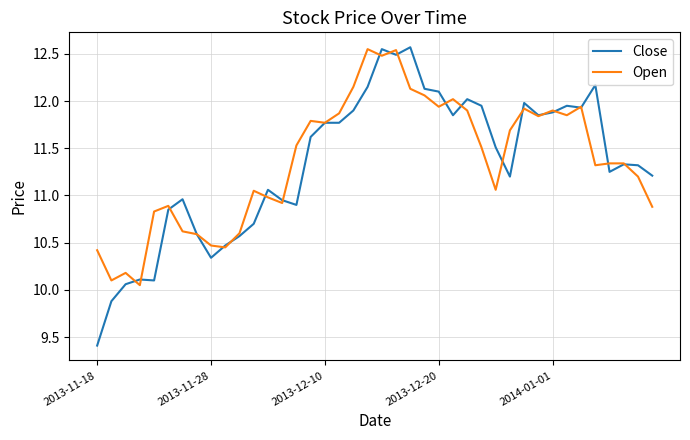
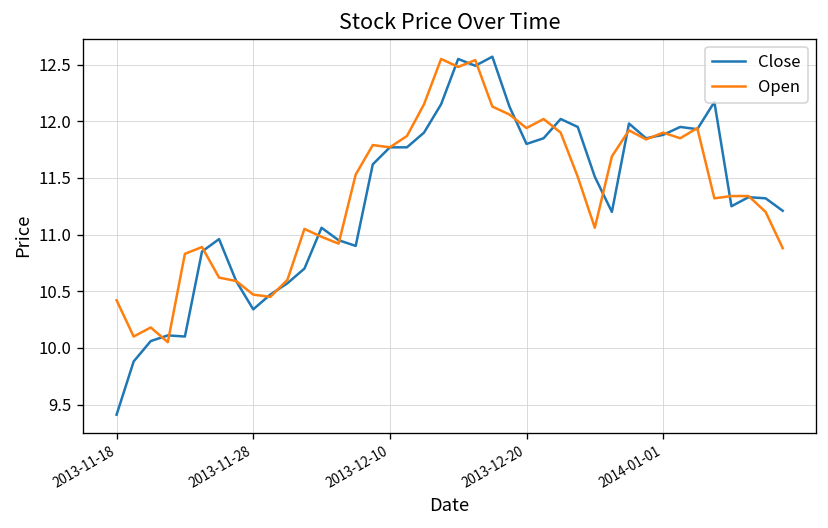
  {
    "Close": {
      "2013-11-18": 9.4,
      "2013-11-28": 10.3,
-     "2013-12-20": 12.1
+     "2013-12-20": 11.8
    },
    "Open": {
      "2013-11-18": 10.4,
      "2013-11-28": 10.5,
      "2013-12-20": 11.9
    }
  }
